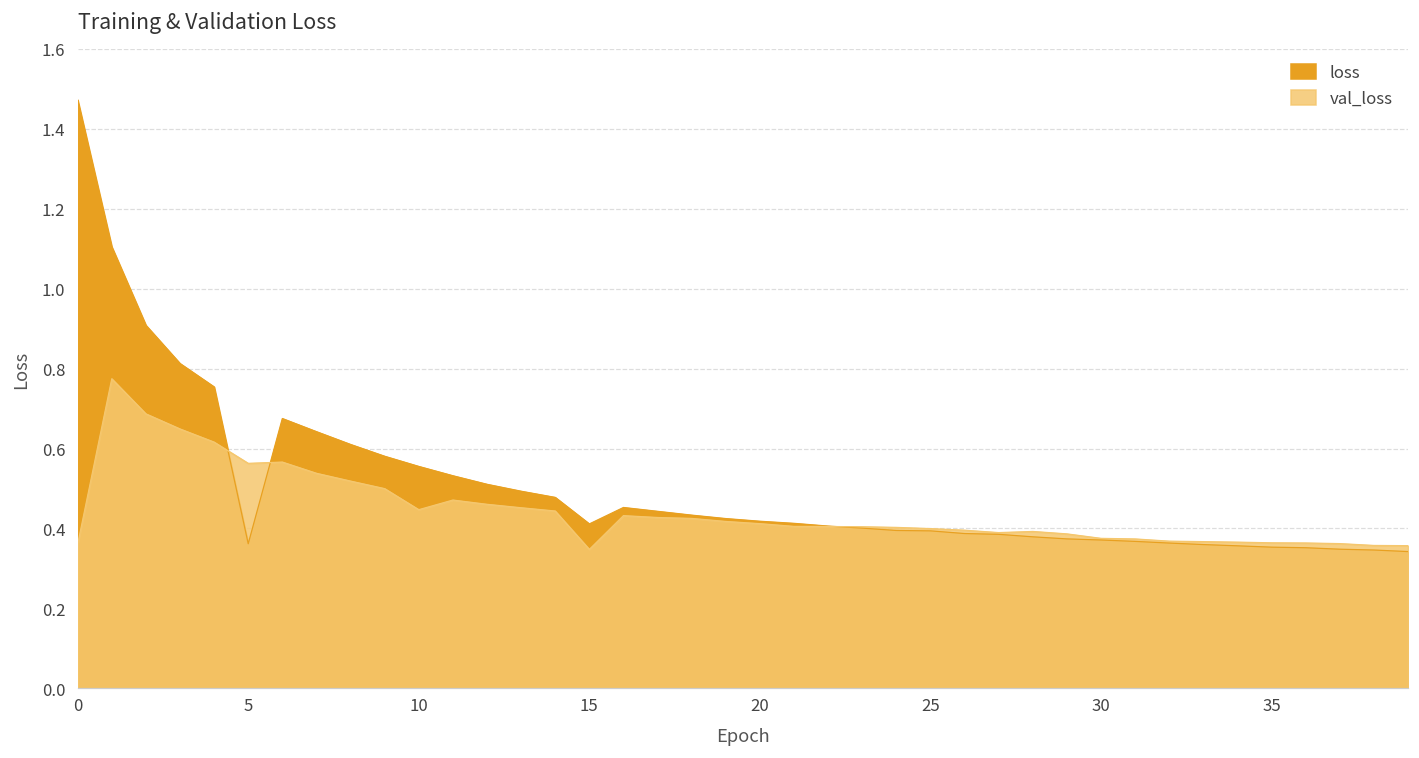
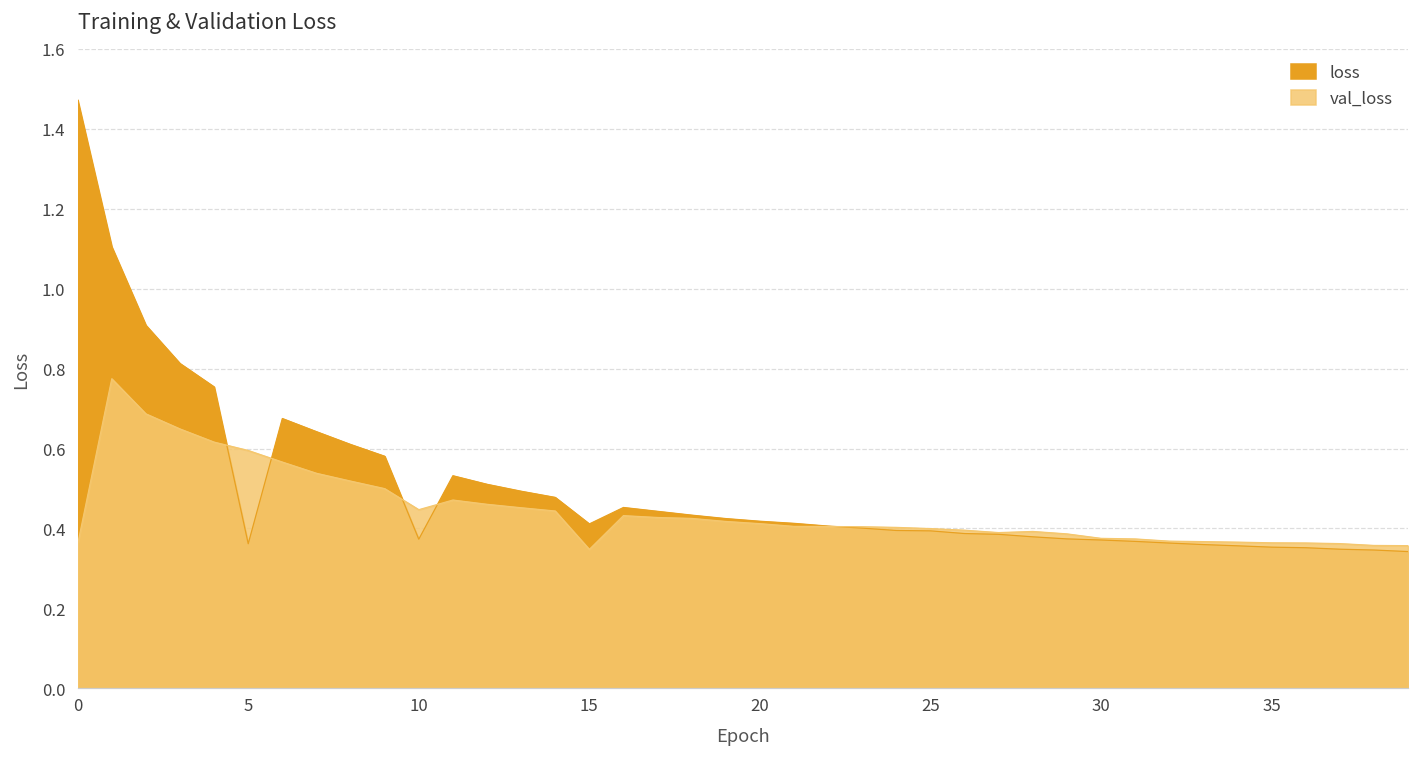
  {
    "loss": {
      "0": 1.47,
      "5": 0.36,
-     "10": 0.56,
+     "10": 0.37,
      "15": 0.41,
      "35": 0.35
    },
    "val_loss": {
      "0": 0.36,
-     "5": 0.56,
+     "5": 0.60,
      "10": 0.45,
      "15": 0.35,
      "35": 0.36
    }
  }
